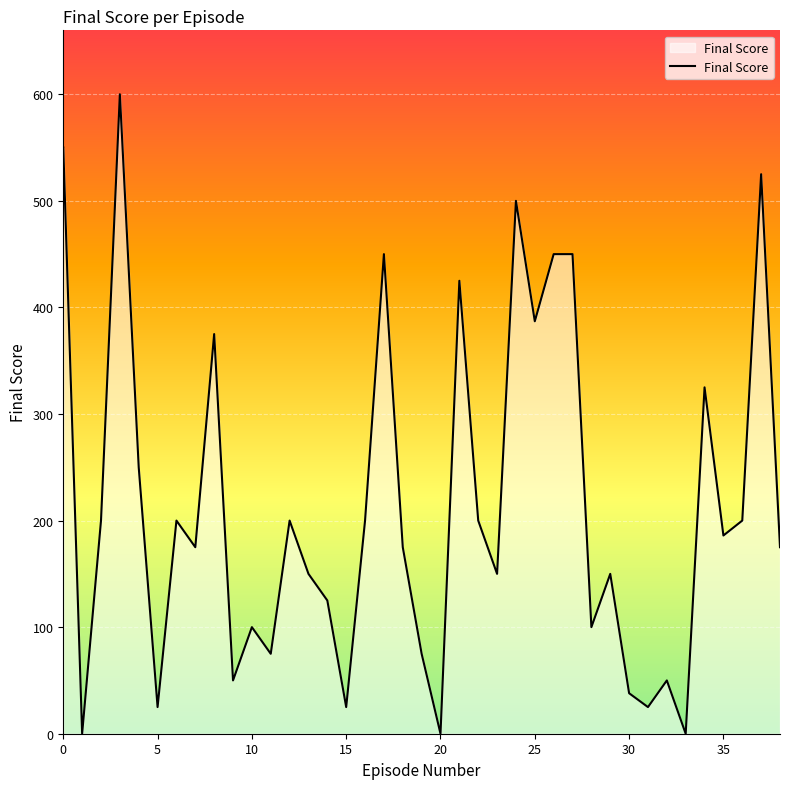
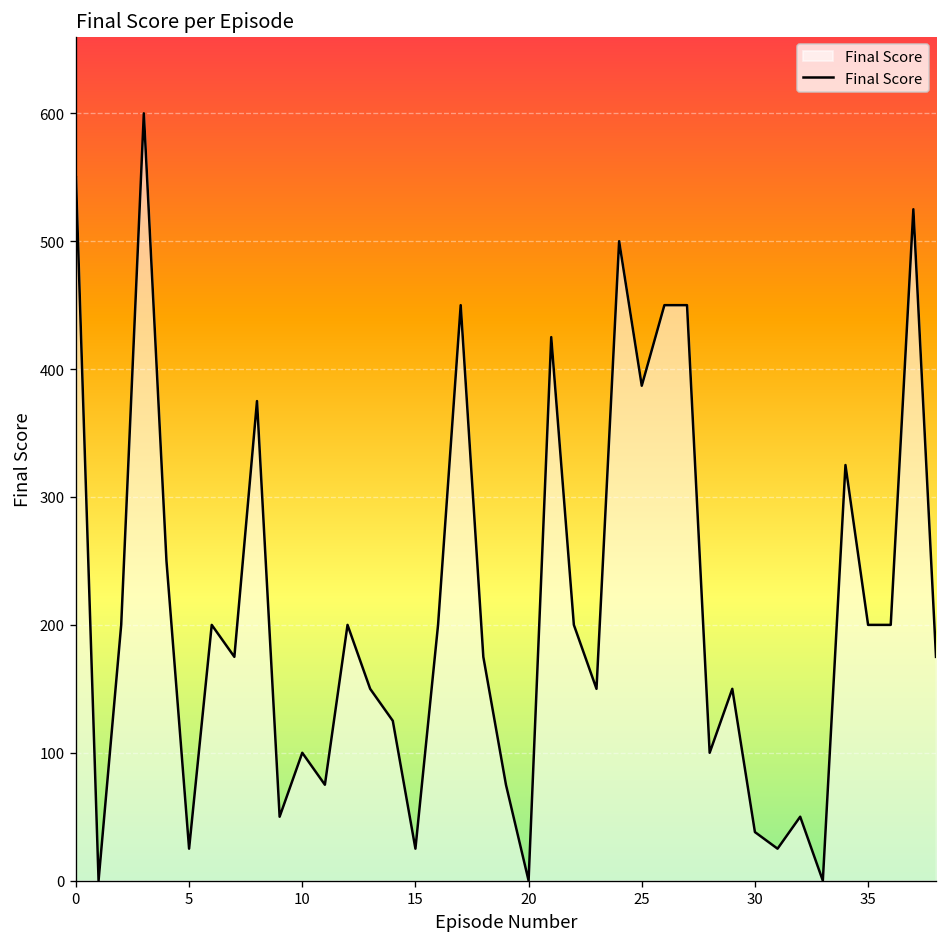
  {
    "0": 550,
    "5": 25,
    "10": 100,
    "15": 25,
    "20": 0,
    "25": 387,
    "30": 38,
-   "35": 186
+   "35": 200
  }
